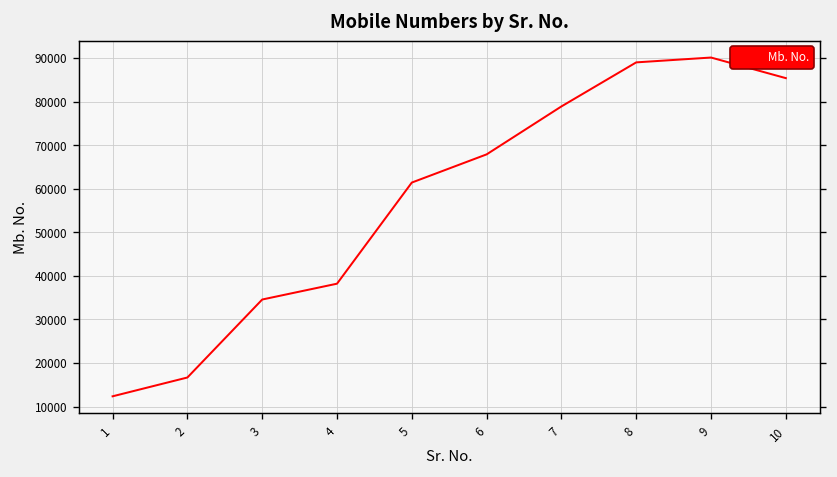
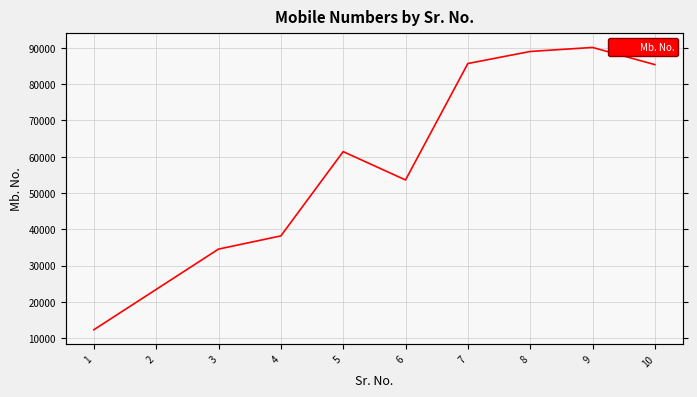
  {
    "1": 12000,
-   "2": 17000,
+   "2": 23000,
    "3": 35000,
    "4": 38000,
    "5": 61000,
-   "6": 68000,
-   "7": 79000,
+   "6": 54000,
+   "7": 86000,
    "8": 89000,
    "9": 90000,
    "10": 85000
  }
